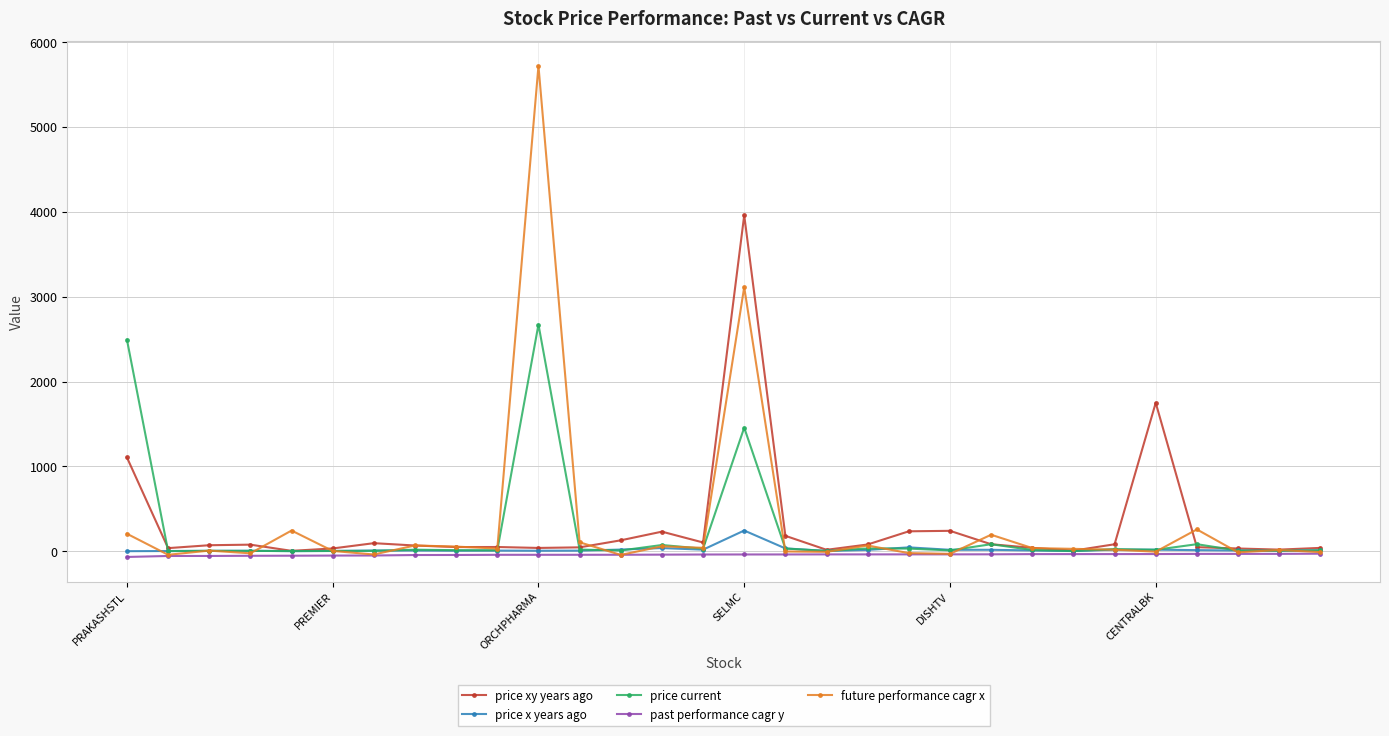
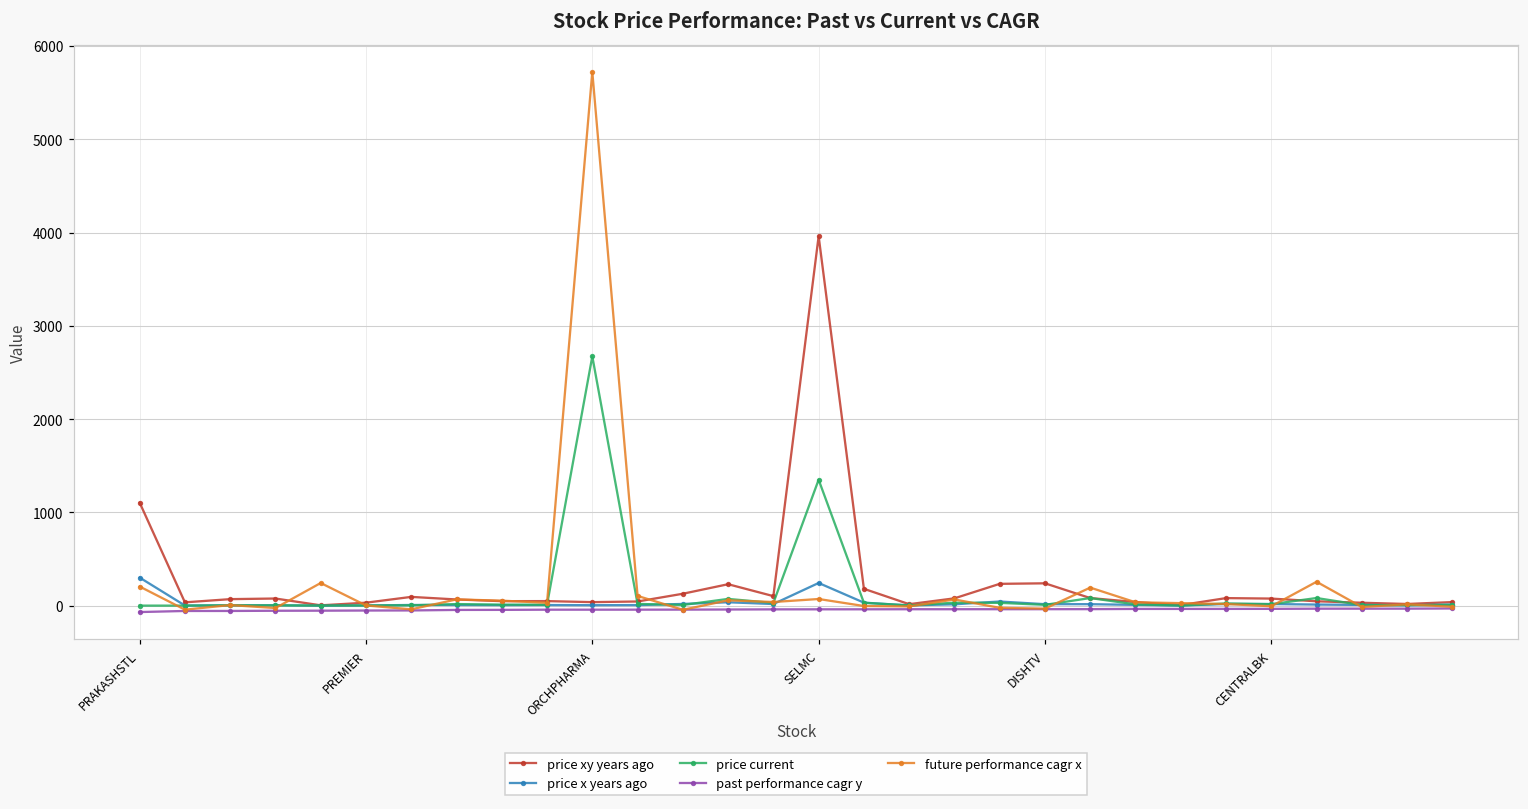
  {
    "price xy years ago": {
      "PRAKASHSTL": 1100,
      "ORCHPHARMA": 0,
      "SELMC": 4000,
      "DISHTV": 200,
-     "CENTRALBK": 1700
+     "CENTRALBK": 100
    },
    "price x years ago": {
-     "PRAKASHSTL": 0,
+     "PRAKASHSTL": 300,
      "ORCHPHARMA": 0,
      "SELMC": 200
    },
    "price current": {
-     "PRAKASHSTL": 2500,
+     "PRAKASHSTL": 0,
      "ORCHPHARMA": 2700,
-     "SELMC": 1500
+     "SELMC": 1400
    },
    "past performance cagr y": {
      "PRAKASHSTL": -100,
      "PREMIER": -100,
      "ORCHPHARMA": 0,
      "SELMC": 0
    },
    "future performance cagr x": {
      "PRAKASHSTL": 200,
      "ORCHPHARMA": 5700,
-     "SELMC": 3100
+     "SELMC": 100
    }
  }
